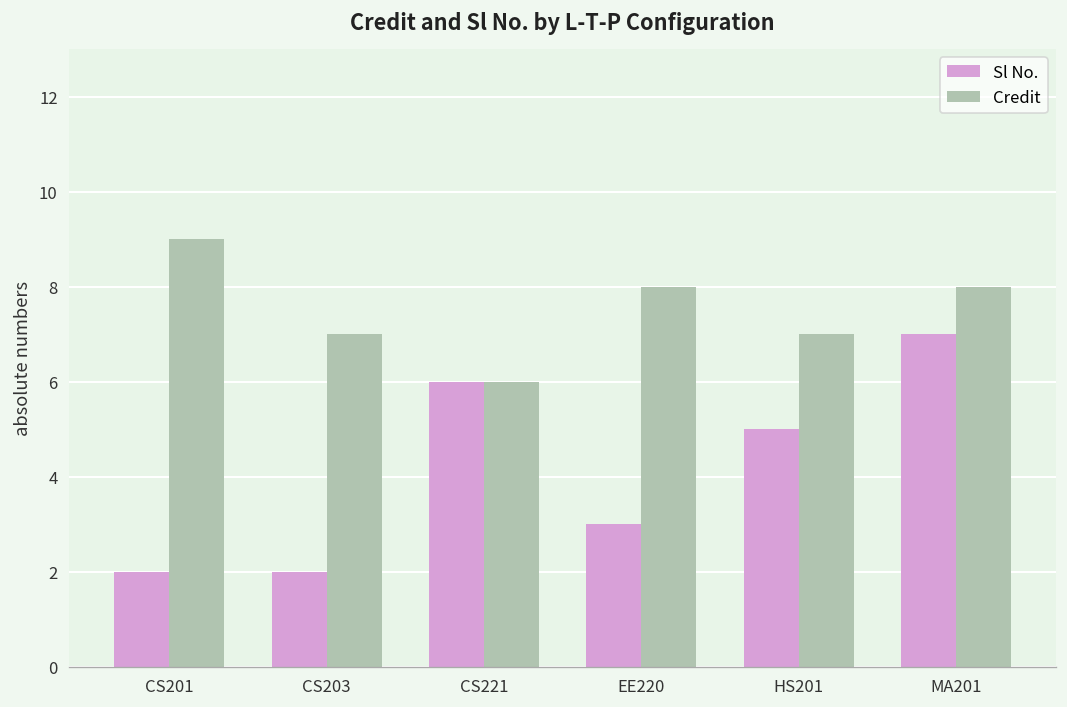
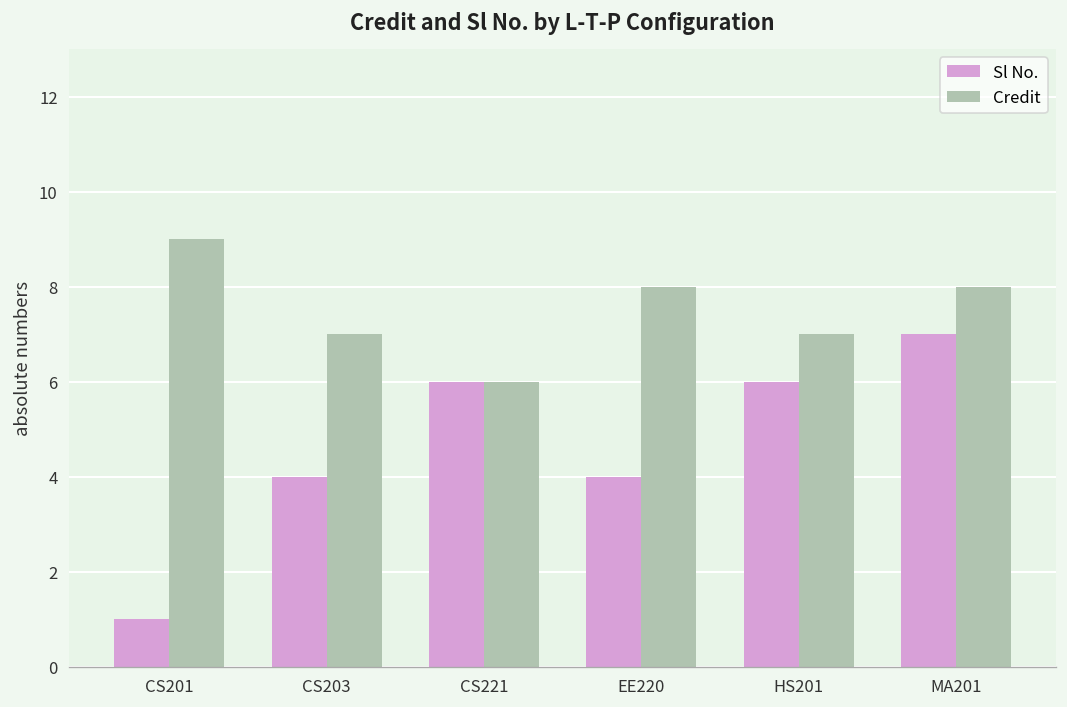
  {
    "Sl No.": {
-     "CS201": 2,
-     "CS203": 2,
+     "CS201": 1,
+     "CS203": 4,
      "CS221": 6,
-     "EE220": 3,
-     "HS201": 5,
+     "EE220": 4,
+     "HS201": 6,
      "MA201": 7
    },
    "Credit": {
      "CS201": 9,
      "CS203": 7,
      "CS221": 6,
      "EE220": 8,
      "HS201": 7,
      "MA201": 8
    }
  }
